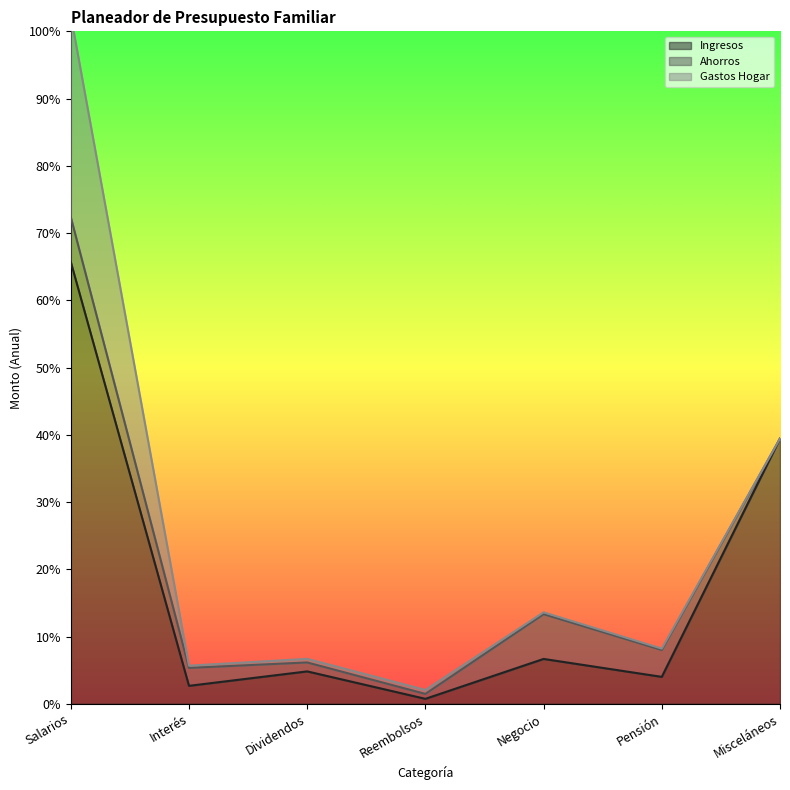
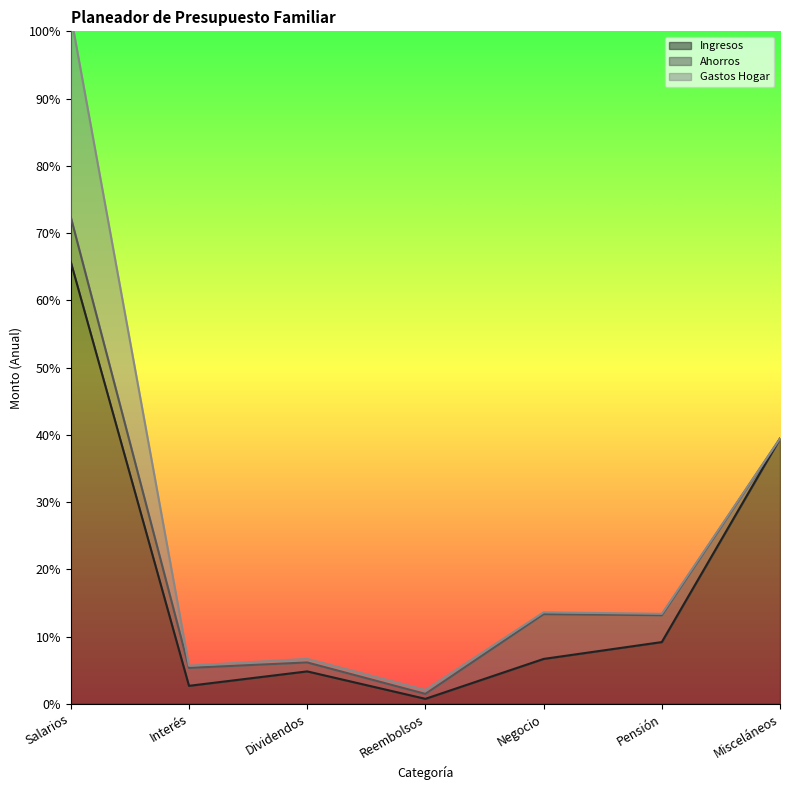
  {
    "Ingresos": {
      "Salarios": "66%",
      "Interés": "3%",
      "Dividendos": "5%",
      "Reembolsos": "1%",
      "Negocio": "7%",
-     "Pensión": "4%"
+     "Pensión": "9%"
    },
    "Ahorros": {
      "Salarios": "7%",
      "Dividendos": "1%",
      "Reembolsos": "1%"
    },
    "Gastos Hogar": {
      "Dividendos": "1%",
      "Reembolsos": "1%"
    }
  }
